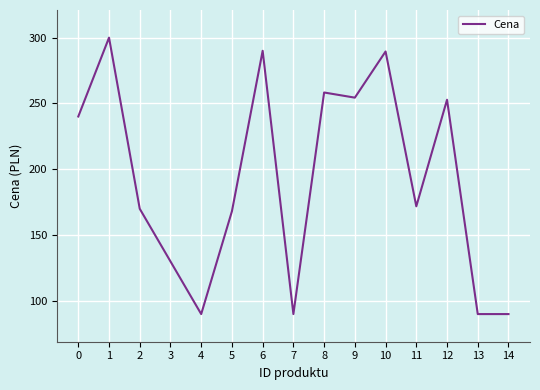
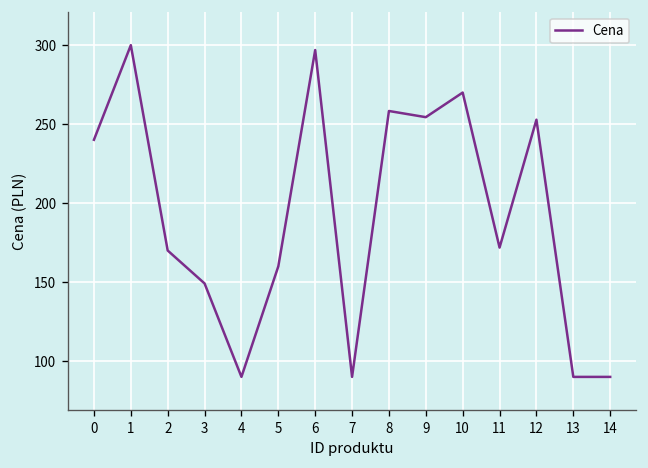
  {
    "0": 240,
    "1": 300,
    "2": 170,
-   "3": 130,
+   "3": 149,
    "4": 90,
-   "5": 168,
-   "6": 290,
+   "5": 160,
+   "6": 297,
    "7": 90,
    "8": 258,
    "9": 254,
-   "10": 289,
+   "10": 270,
    "11": 172,
    "12": 253,
    "13": 90,
    "14": 90
  }
